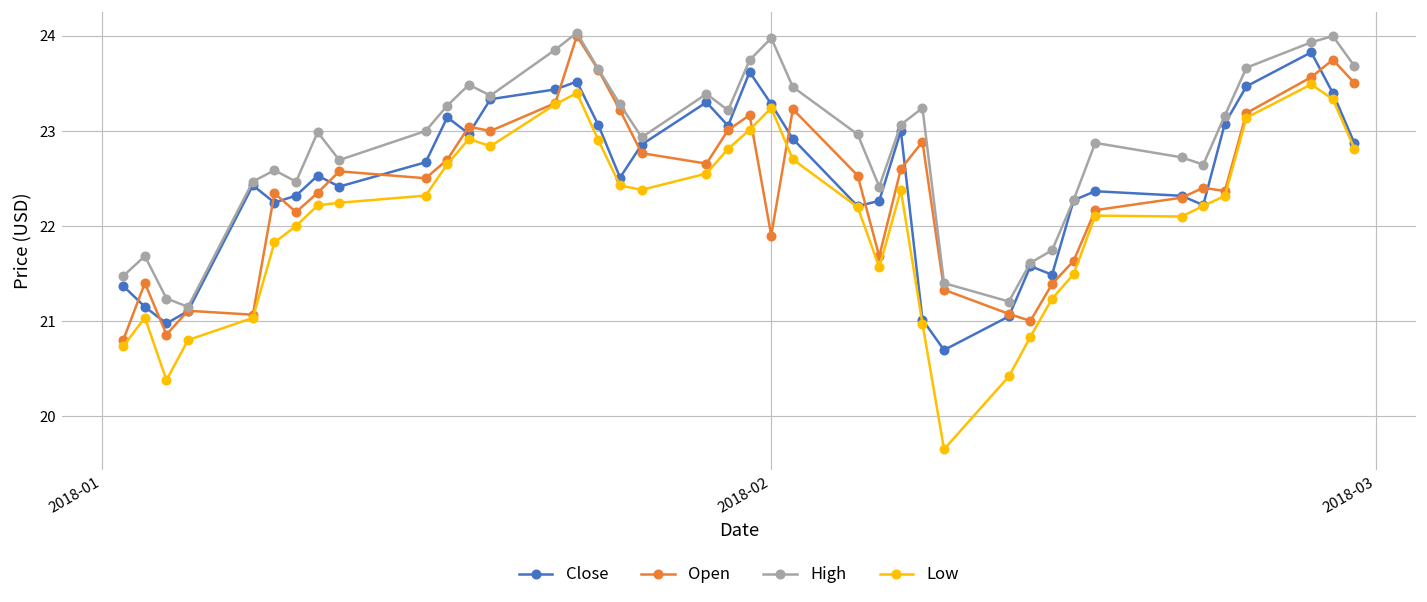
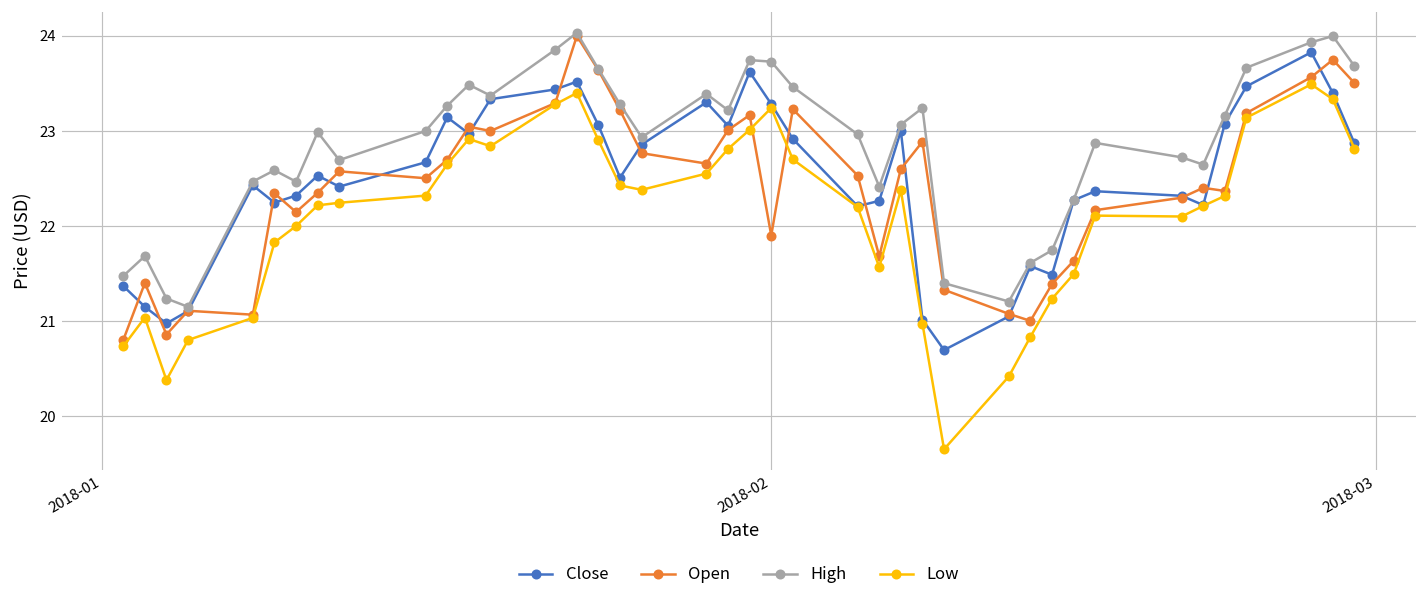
  {
    "Close": {
      "2018-02": 23.3
    },
    "Open": {
      "2018-02": 21.9
    },
    "High": {
-     "2018-02": 24.0
+     "2018-02": 23.7
    },
    "Low": {
      "2018-02": 23.2
    }
  }
